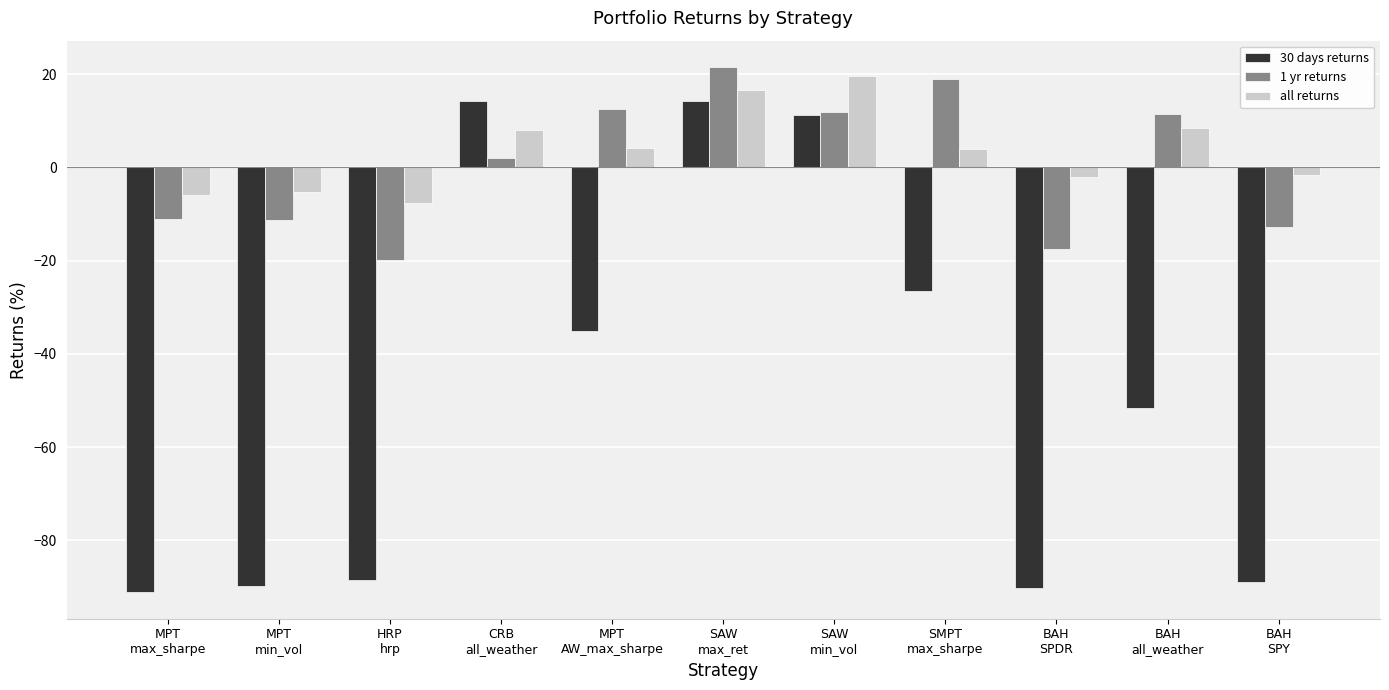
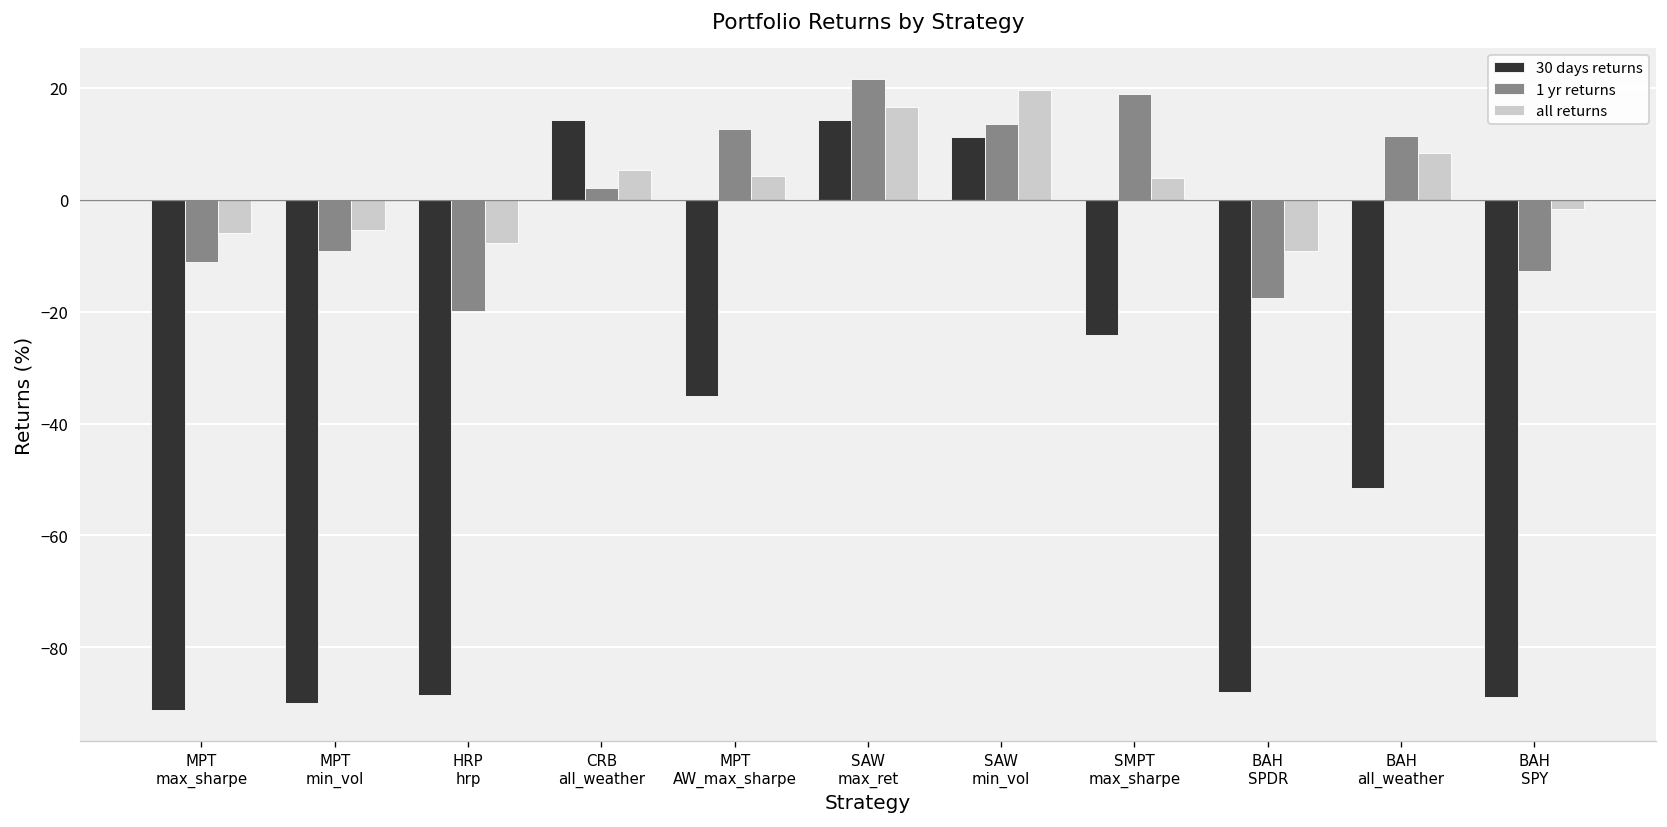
  {
    "30 days returns": {
      "MPT max_sharpe": -91,
      "MPT min_vol": -90,
      "HRP hrp": -89,
      "CRB all_weather": 14,
      "MPT AW_max_sharpe": -35,
      "SAW max_ret": 14,
      "SAW min_vol": 11,
-     "SMPT max_sharpe": -27,
-     "BAH SPDR": -90,
+     "SMPT max_sharpe": -24,
+     "BAH SPDR": -88,
      "BAH all_weather": -52,
      "BAH SPY": -89
    },
    "1 yr returns": {
      "MPT max_sharpe": -11,
-     "MPT min_vol": -11,
+     "MPT min_vol": -9,
      "HRP hrp": -20,
      "CRB all_weather": 2,
      "MPT AW_max_sharpe": 13,
      "SAW max_ret": 22,
-     "SAW min_vol": 12,
+     "SAW min_vol": 14,
      "SMPT max_sharpe": 19,
      "BAH SPDR": -17,
      "BAH all_weather": 11,
      "BAH SPY": -13
    },
    "all returns": {
      "MPT max_sharpe": -6,
      "MPT min_vol": -5,
      "HRP hrp": -8,
-     "CRB all_weather": 8,
+     "CRB all_weather": 5,
      "MPT AW_max_sharpe": 4,
      "SAW max_ret": 17,
      "SAW min_vol": 20,
      "SMPT max_sharpe": 4,
-     "BAH SPDR": -2,
+     "BAH SPDR": -9,
      "BAH all_weather": 8,
      "BAH SPY": -2
    }
  }
